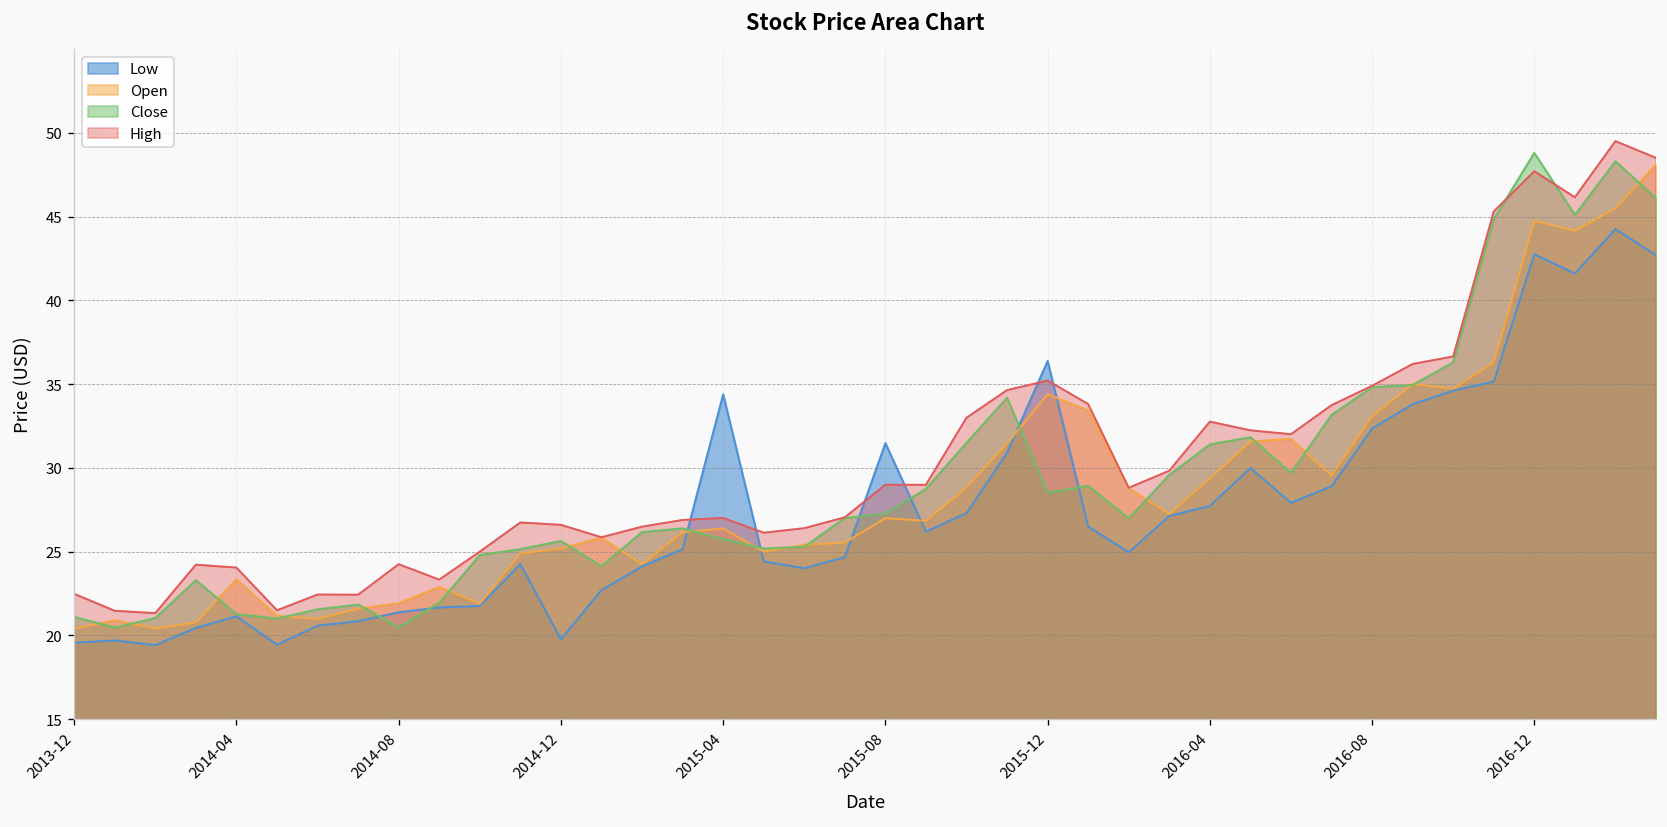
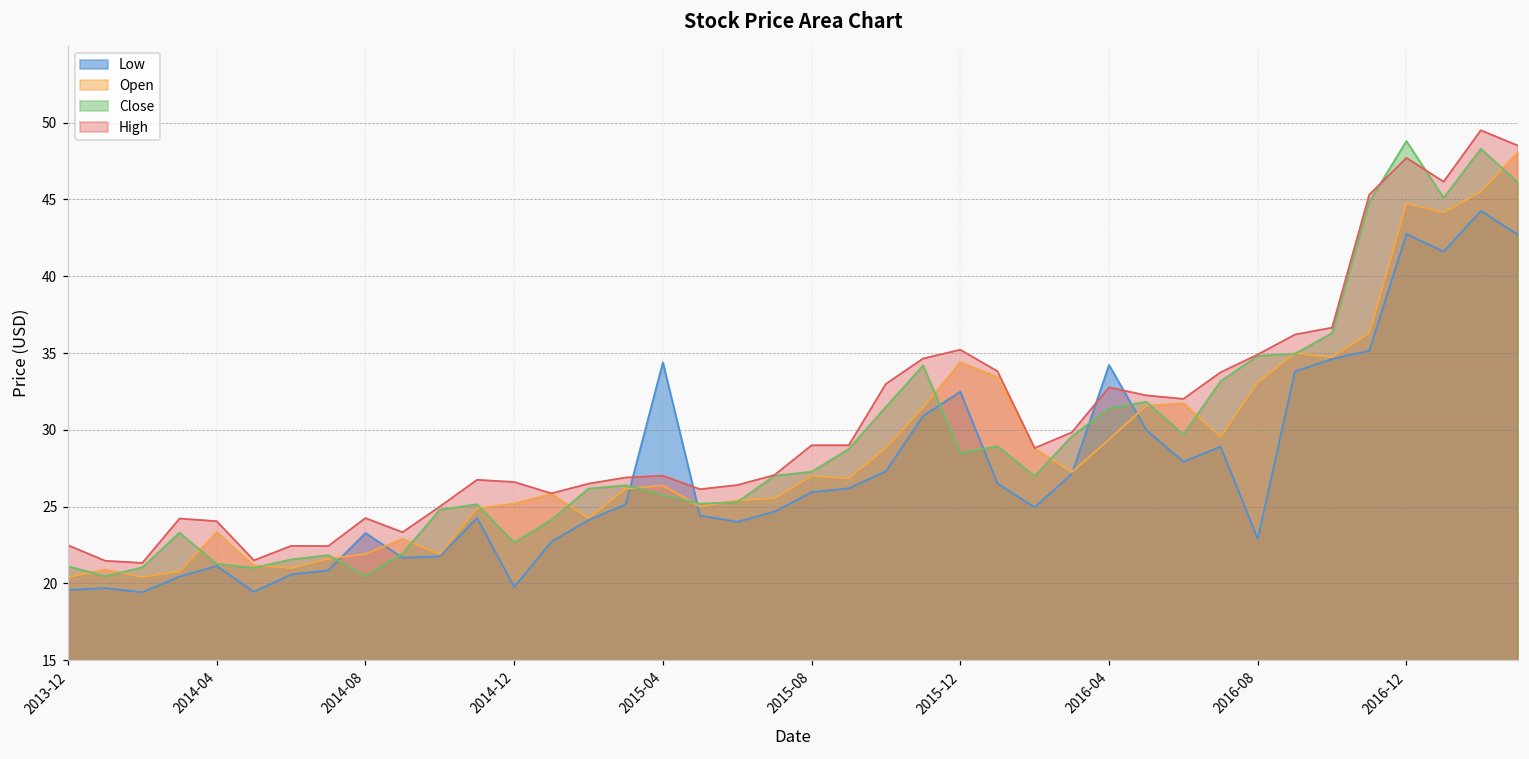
  {
    "Low": {
      "2013-12": 19.6,
-     "2014-08": 21.4,
+     "2014-08": 23.3,
      "2014-12": 19.8,
      "2015-04": 34.4,
-     "2015-08": 31.5,
-     "2015-12": 36.4,
-     "2016-04": 27.7,
-     "2016-08": 32.4,
+     "2015-08": 25.9,
+     "2015-12": 32.5,
+     "2016-04": 34.2,
+     "2016-08": 22.9,
      "2016-12": 42.8
    },
    "Close": {
      "2013-12": 21.1,
      "2014-08": 20.5,
-     "2014-12": 25.6,
+     "2014-12": 22.7,
      "2015-04": 25.8,
      "2015-08": 27.3,
      "2015-12": 28.5,
      "2016-04": 31.4,
      "2016-12": 48.8
    }
  }
